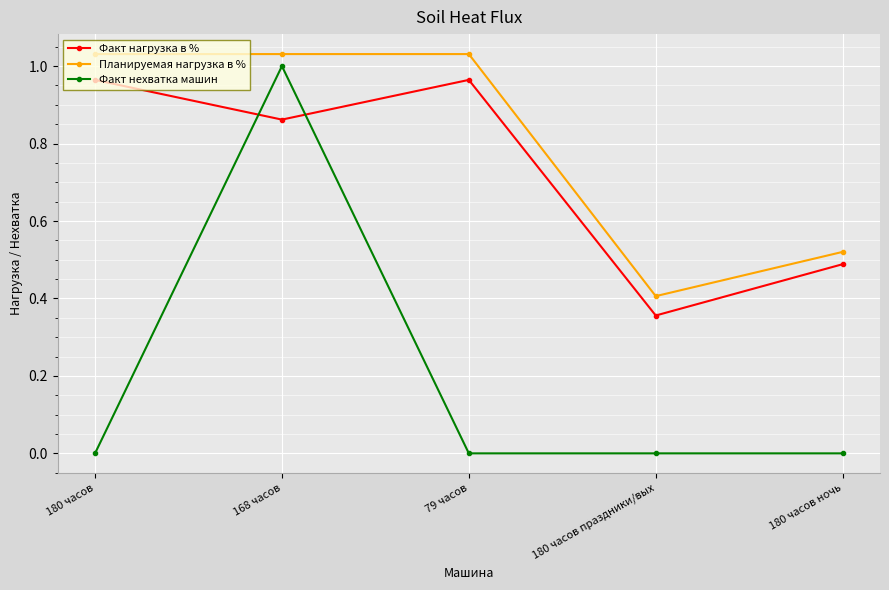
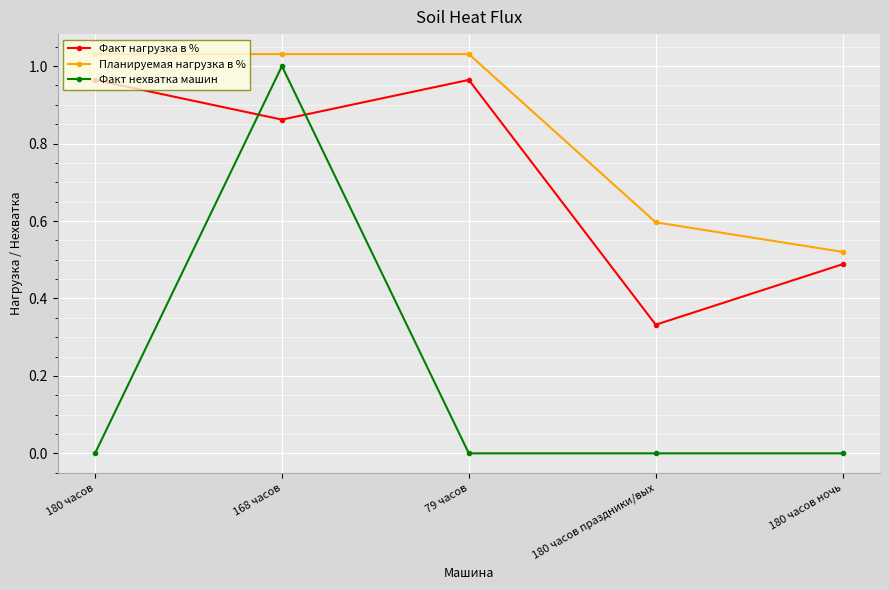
  {
    "Факт нагрузка в %": {
      "168 часов": 0.86,
      "79 часов": 0.96,
-     "180 часов праздники/вых": 0.36,
+     "180 часов праздники/вых": 0.33,
      "180 часов ночь": 0.49
    },
    "Планируемая нагрузка в %": {
      "168 часов": 1.03,
      "79 часов": 1.03,
-     "180 часов праздники/вых": 0.41,
+     "180 часов праздники/вых": 0.60,
      "180 часов ночь": 0.52
    },
    "Факт нехватка машин": {
      "180 часов": 0.00,
      "168 часов": 1.00,
      "79 часов": 0.00,
      "180 часов праздники/вых": 0.00,
      "180 часов ночь": 0.00
    }
  }
